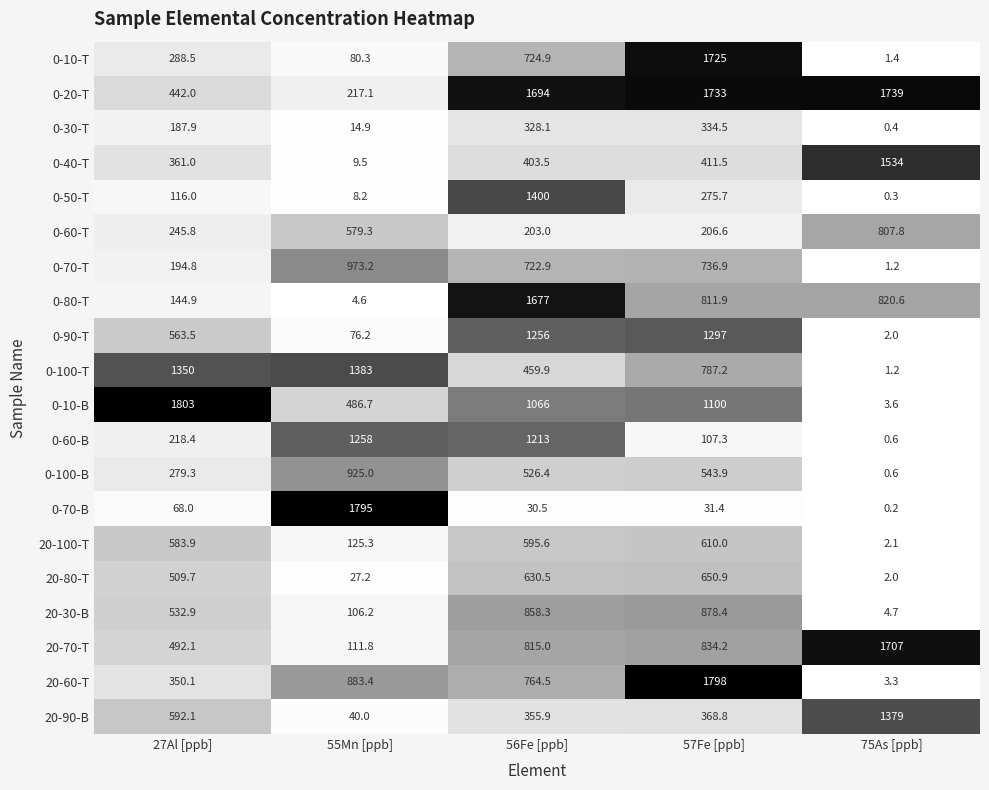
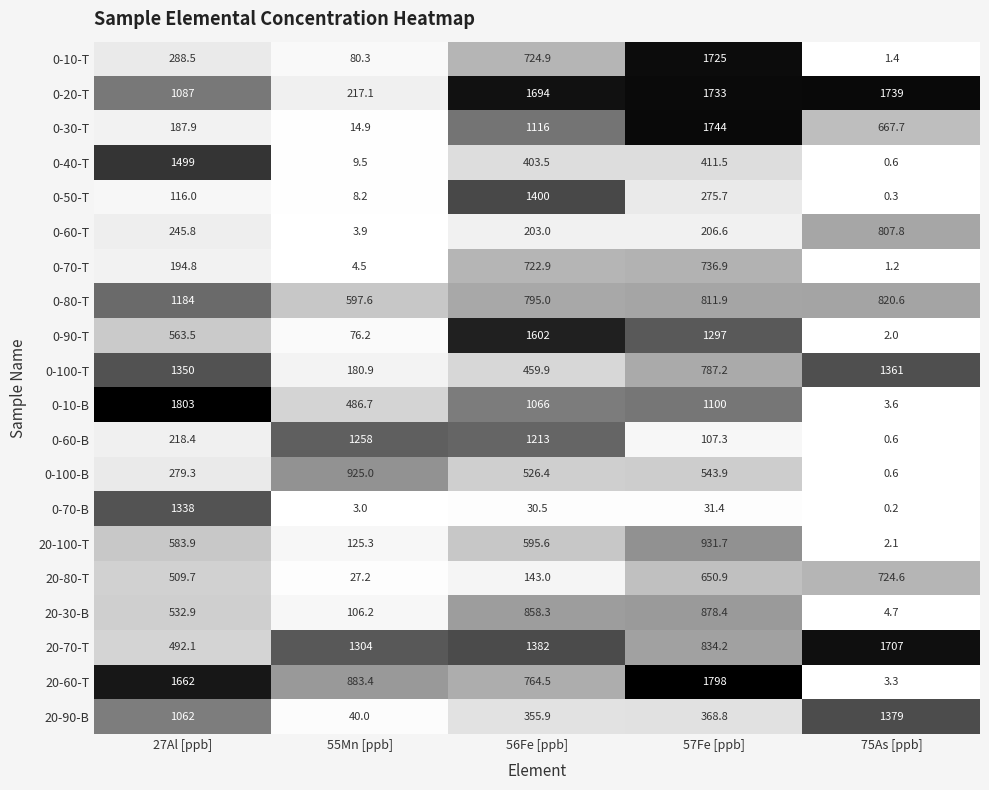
  {
    "0-10-T": {
      "27Al [ppb]": 288.5,
      "55Mn [ppb]": 80.3,
      "56Fe [ppb]": 724.9,
      "57Fe [ppb]": 1725,
      "75As [ppb]": 1.4
    },
    "0-20-T": {
-     "27Al [ppb]": 442.0,
+     "27Al [ppb]": 1087,
      "55Mn [ppb]": 217.1,
      "56Fe [ppb]": 1694,
      "57Fe [ppb]": 1733,
      "75As [ppb]": 1739
    },
    "0-30-T": {
      "27Al [ppb]": 187.9,
      "55Mn [ppb]": 14.9,
-     "56Fe [ppb]": 328.1,
-     "57Fe [ppb]": 334.5,
-     "75As [ppb]": 0.4
+     "56Fe [ppb]": 1116,
+     "57Fe [ppb]": 1744,
+     "75As [ppb]": 667.7
    },
    "0-40-T": {
-     "27Al [ppb]": 361.0,
+     "27Al [ppb]": 1499,
      "55Mn [ppb]": 9.5,
      "56Fe [ppb]": 403.5,
      "57Fe [ppb]": 411.5,
-     "75As [ppb]": 1534
+     "75As [ppb]": 0.6
    },
    "0-50-T": {
      "27Al [ppb]": 116.0,
      "55Mn [ppb]": 8.2,
      "56Fe [ppb]": 1400,
      "57Fe [ppb]": 275.7,
      "75As [ppb]": 0.3
    },
    "0-60-T": {
      "27Al [ppb]": 245.8,
-     "55Mn [ppb]": 579.3,
+     "55Mn [ppb]": 3.9,
      "56Fe [ppb]": 203.0,
      "57Fe [ppb]": 206.6,
      "75As [ppb]": 807.8
    },
    "0-70-T": {
      "27Al [ppb]": 194.8,
-     "55Mn [ppb]": 973.2,
+     "55Mn [ppb]": 4.5,
      "56Fe [ppb]": 722.9,
      "57Fe [ppb]": 736.9,
      "75As [ppb]": 1.2
    },
    "0-80-T": {
-     "27Al [ppb]": 144.9,
-     "55Mn [ppb]": 4.6,
-     "56Fe [ppb]": 1677,
+     "27Al [ppb]": 1184,
+     "55Mn [ppb]": 597.6,
+     "56Fe [ppb]": 795.0,
      "57Fe [ppb]": 811.9,
      "75As [ppb]": 820.6
    },
    "0-90-T": {
      "27Al [ppb]": 563.5,
      "55Mn [ppb]": 76.2,
-     "56Fe [ppb]": 1256,
+     "56Fe [ppb]": 1602,
      "57Fe [ppb]": 1297,
      "75As [ppb]": 2.0
    },
    "0-100-T": {
      "27Al [ppb]": 1350,
-     "55Mn [ppb]": 1383,
+     "55Mn [ppb]": 180.9,
      "56Fe [ppb]": 459.9,
      "57Fe [ppb]": 787.2,
-     "75As [ppb]": 1.2
+     "75As [ppb]": 1361
    },
    "0-10-B": {
      "27Al [ppb]": 1803,
      "55Mn [ppb]": 486.7,
      "56Fe [ppb]": 1066,
      "57Fe [ppb]": 1100,
      "75As [ppb]": 3.6
    },
    "0-60-B": {
      "27Al [ppb]": 218.4,
      "55Mn [ppb]": 1258,
      "56Fe [ppb]": 1213,
      "57Fe [ppb]": 107.3,
      "75As [ppb]": 0.6
    },
    "0-100-B": {
      "27Al [ppb]": 279.3,
      "55Mn [ppb]": 925.0,
      "56Fe [ppb]": 526.4,
      "57Fe [ppb]": 543.9,
      "75As [ppb]": 0.6
    },
    "0-70-B": {
-     "27Al [ppb]": 68.0,
-     "55Mn [ppb]": 1795,
+     "27Al [ppb]": 1338,
+     "55Mn [ppb]": 3.0,
      "56Fe [ppb]": 30.5,
      "57Fe [ppb]": 31.4,
      "75As [ppb]": 0.2
    },
    "20-100-T": {
      "27Al [ppb]": 583.9,
      "55Mn [ppb]": 125.3,
      "56Fe [ppb]": 595.6,
-     "57Fe [ppb]": 610.0,
+     "57Fe [ppb]": 931.7,
      "75As [ppb]": 2.1
    },
    "20-80-T": {
      "27Al [ppb]": 509.7,
      "55Mn [ppb]": 27.2,
-     "56Fe [ppb]": 630.5,
+     "56Fe [ppb]": 143.0,
      "57Fe [ppb]": 650.9,
-     "75As [ppb]": 2.0
+     "75As [ppb]": 724.6
    },
    "20-30-B": {
      "27Al [ppb]": 532.9,
      "55Mn [ppb]": 106.2,
      "56Fe [ppb]": 858.3,
      "57Fe [ppb]": 878.4,
      "75As [ppb]": 4.7
    },
    "20-70-T": {
      "27Al [ppb]": 492.1,
-     "55Mn [ppb]": 111.8,
-     "56Fe [ppb]": 815.0,
+     "55Mn [ppb]": 1304,
+     "56Fe [ppb]": 1382,
      "57Fe [ppb]": 834.2,
      "75As [ppb]": 1707
    },
    "20-60-T": {
-     "27Al [ppb]": 350.1,
+     "27Al [ppb]": 1662,
      "55Mn [ppb]": 883.4,
      "56Fe [ppb]": 764.5,
      "57Fe [ppb]": 1798,
      "75As [ppb]": 3.3
    },
    "20-90-B": {
-     "27Al [ppb]": 592.1,
+     "27Al [ppb]": 1062,
      "55Mn [ppb]": 40.0,
      "56Fe [ppb]": 355.9,
      "57Fe [ppb]": 368.8,
      "75As [ppb]": 1379
    }
  }
